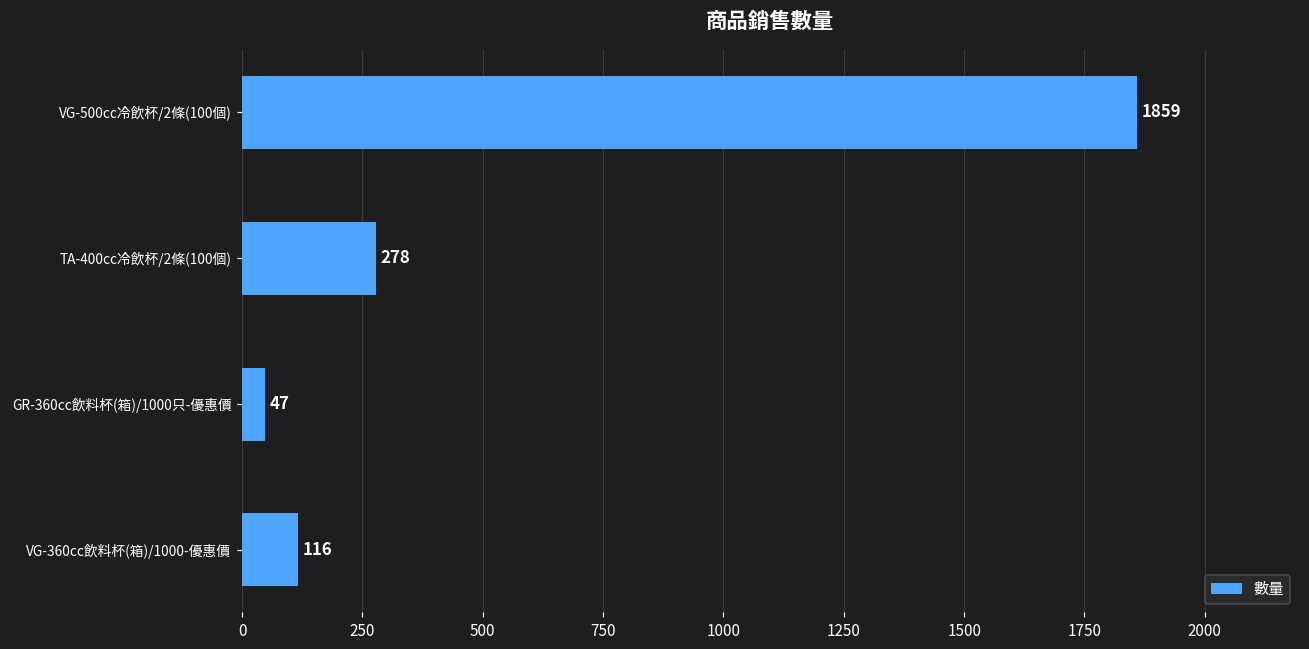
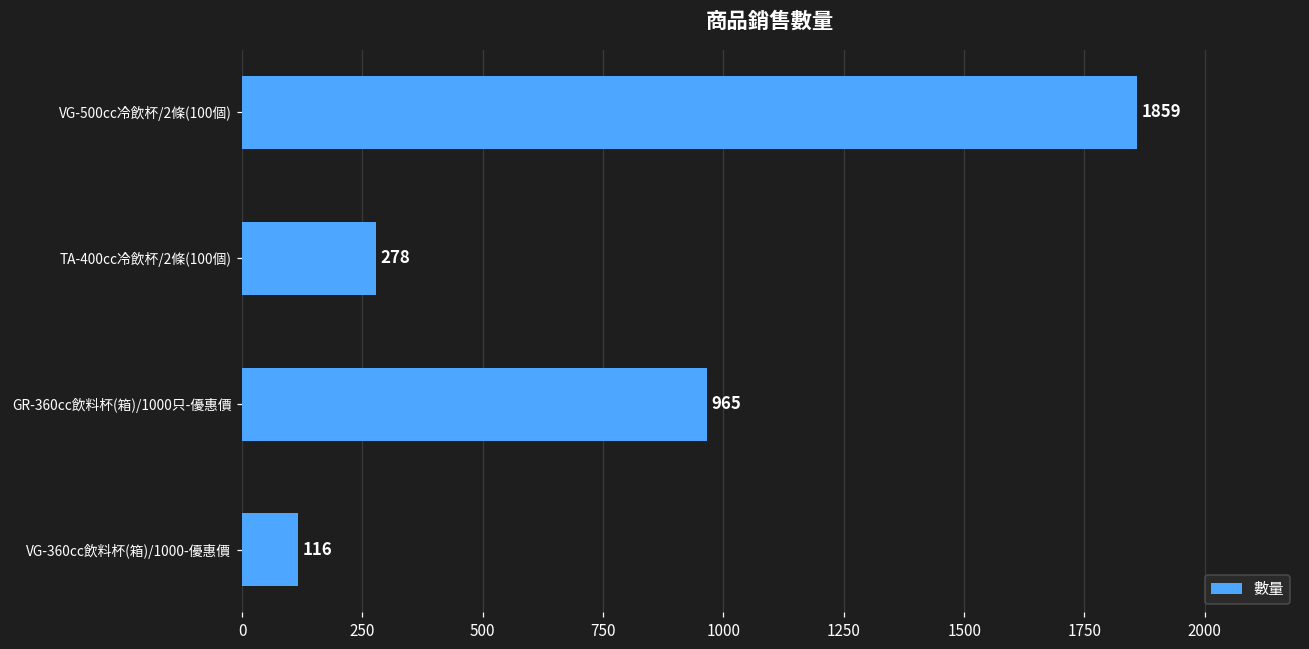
  {
    "VG-500cc冷飲杯/2條(100個)": 1859,
    "TA-400cc冷飲杯/2條(100個)": 278,
-   "GR-360cc飲料杯(箱)/1000只-優惠價": 47,
+   "GR-360cc飲料杯(箱)/1000只-優惠價": 965,
    "VG-360cc飲料杯(箱)/1000-優惠價": 116
  }
